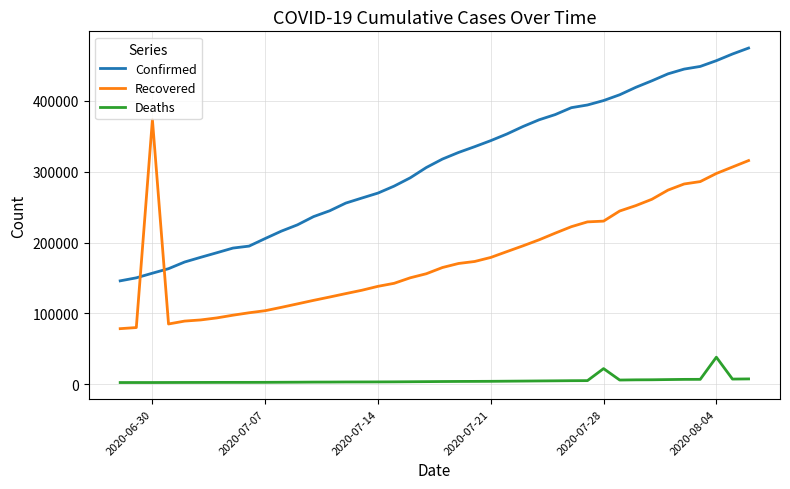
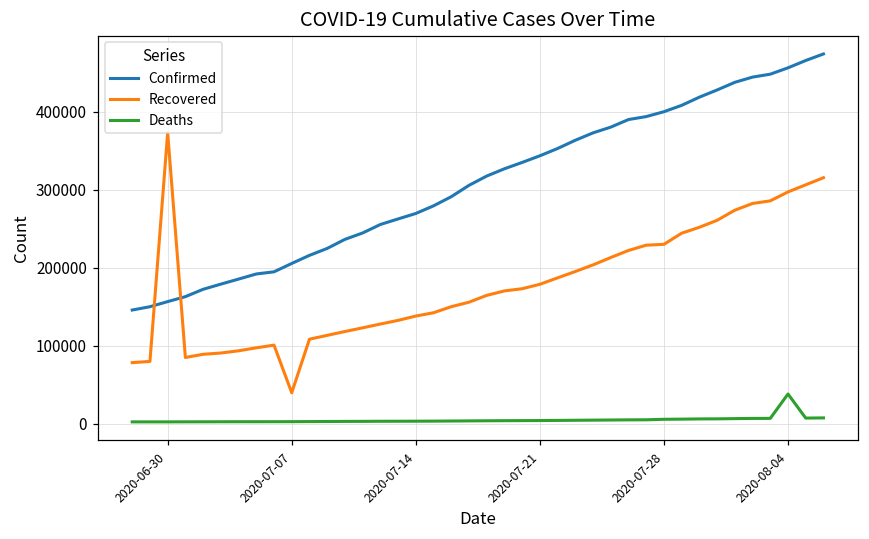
  {
    "Confirmed": {
      "2020-06-30": 160000,
      "2020-07-07": 210000,
      "2020-07-14": 270000,
      "2020-07-21": 340000,
      "2020-07-28": 400000,
      "2020-08-04": 460000
    },
    "Recovered": {
      "2020-06-30": 370000,
-     "2020-07-07": 100000,
+     "2020-07-07": 40000,
      "2020-07-14": 140000,
      "2020-07-21": 180000,
      "2020-07-28": 230000,
      "2020-08-04": 300000
    },
    "Deaths": {
      "2020-06-30": 0,
      "2020-07-07": 0,
      "2020-07-14": 0,
      "2020-07-21": 0,
-     "2020-07-28": 20000,
+     "2020-07-28": 10000,
      "2020-08-04": 40000
    }
  }
